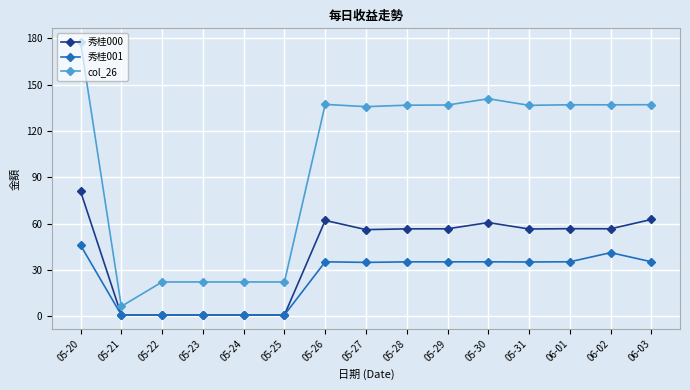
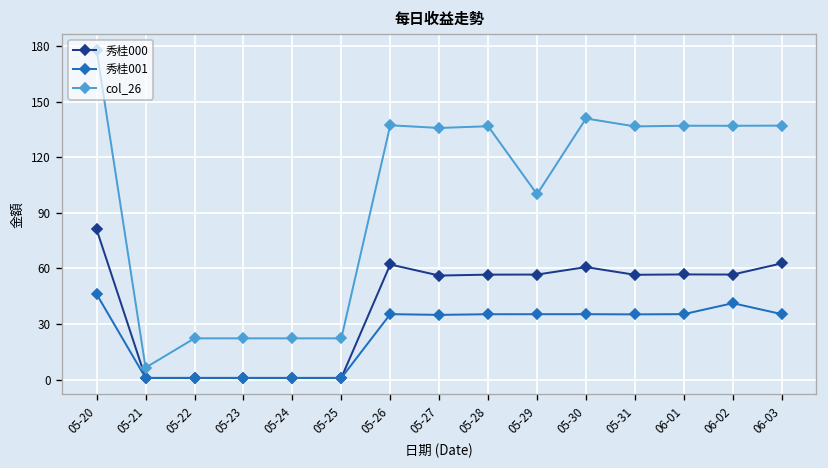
  {
    "秀桂000": {
      "05-20": 81,
      "05-26": 62,
      "05-27": 56,
      "05-28": 57,
      "05-29": 57,
      "05-30": 61,
      "05-31": 57,
      "06-01": 57,
      "06-02": 57,
      "06-03": 63
    },
    "秀桂001": {
      "05-20": 46,
      "05-26": 35,
      "05-27": 35,
      "05-28": 35,
      "05-29": 35,
      "05-30": 35,
      "05-31": 35,
      "06-01": 35,
      "06-02": 41,
      "06-03": 35
    },
    "col_26": {
      "05-21": 6,
      "05-22": 22,
      "05-23": 22,
      "05-24": 22,
      "05-25": 22,
      "05-26": 137,
      "05-27": 136,
      "05-28": 137,
-     "05-29": 137,
+     "05-29": 100,
      "05-30": 141,
      "05-31": 137,
      "06-01": 137,
      "06-02": 137,
      "06-03": 137
    }
  }
